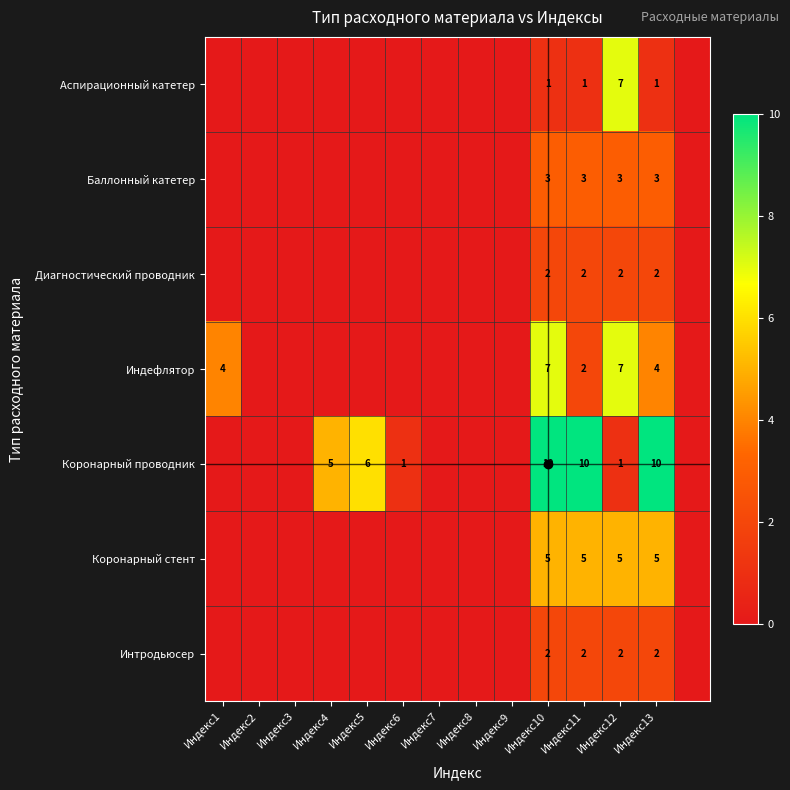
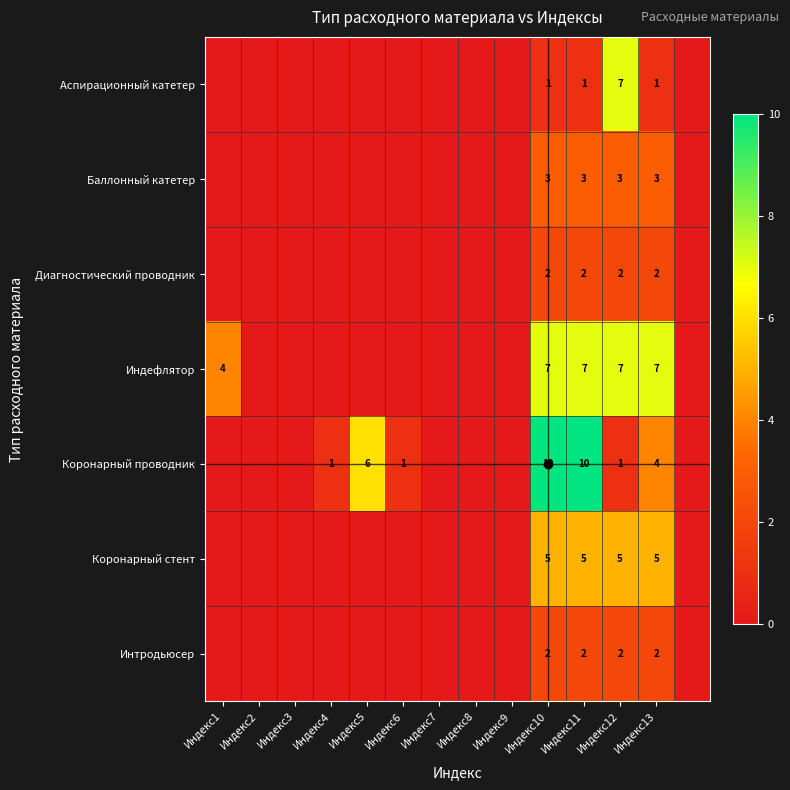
  {
    "Аспирационный катетер": {
      "Индекс10": 1,
      "Индекс11": 1,
      "Индекс12": 7,
      "Индекс13": 1
    },
    "Баллонный катетер": {
      "Индекс10": 3,
      "Индекс11": 3,
      "Индекс12": 3,
      "Индекс13": 3
    },
    "Диагностический проводник": {
      "Индекс10": 2,
      "Индекс11": 2,
      "Индекс12": 2,
      "Индекс13": 2
    },
    "Индефлятор": {
      "Индекс1": 4,
      "Индекс10": 7,
-     "Индекс11": 2,
+     "Индекс11": 7,
      "Индекс12": 7,
-     "Индекс13": 4
+     "Индекс13": 7
    },
    "Коронарный проводник": {
-     "Индекс4": 5,
+     "Индекс4": 1,
      "Индекс5": 6,
      "Индекс6": 1,
      "Индекс11": 10,
      "Индекс12": 1,
-     "Индекс13": 10
+     "Индекс13": 4
    },
    "Коронарный стент": {
      "Индекс10": 5,
      "Индекс11": 5,
      "Индекс12": 5,
      "Индекс13": 5
    },
    "Интродьюсер": {
      "Индекс10": 2,
      "Индекс11": 2,
      "Индекс12": 2,
      "Индекс13": 2
    }
  }
